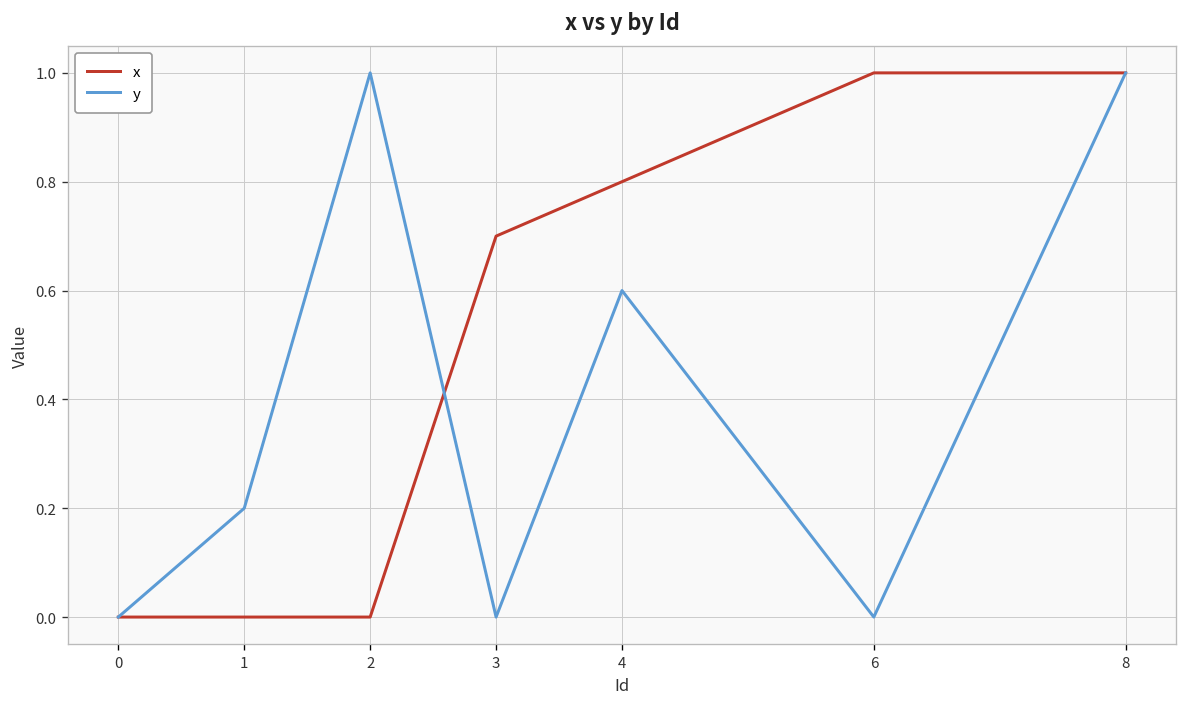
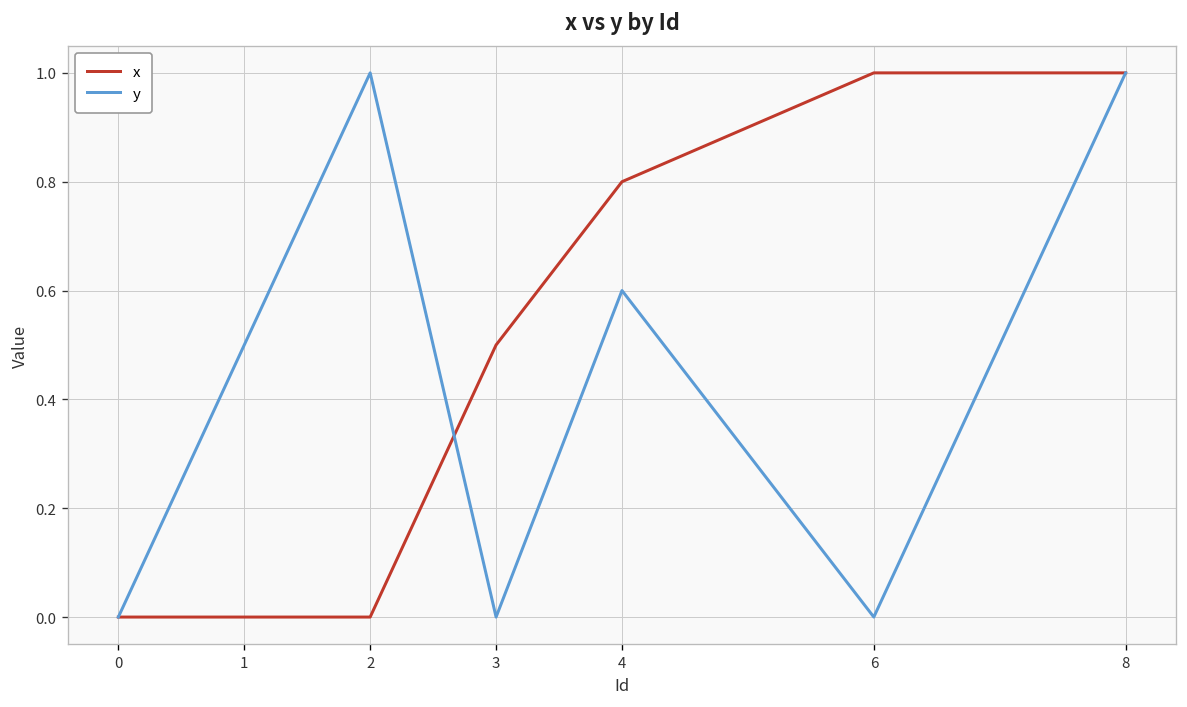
  {
    "x": {
      "1": 0.0,
      "2": 0.0,
-     "3": 0.7,
+     "3": 0.5,
      "4": 0.8,
      "6": 1.0
    },
    "y": {
-     "1": 0.2,
+     "1": 0.5,
      "2": 1.0,
      "3": 0.0,
      "4": 0.6,
      "6": 0.0
    }
  }
